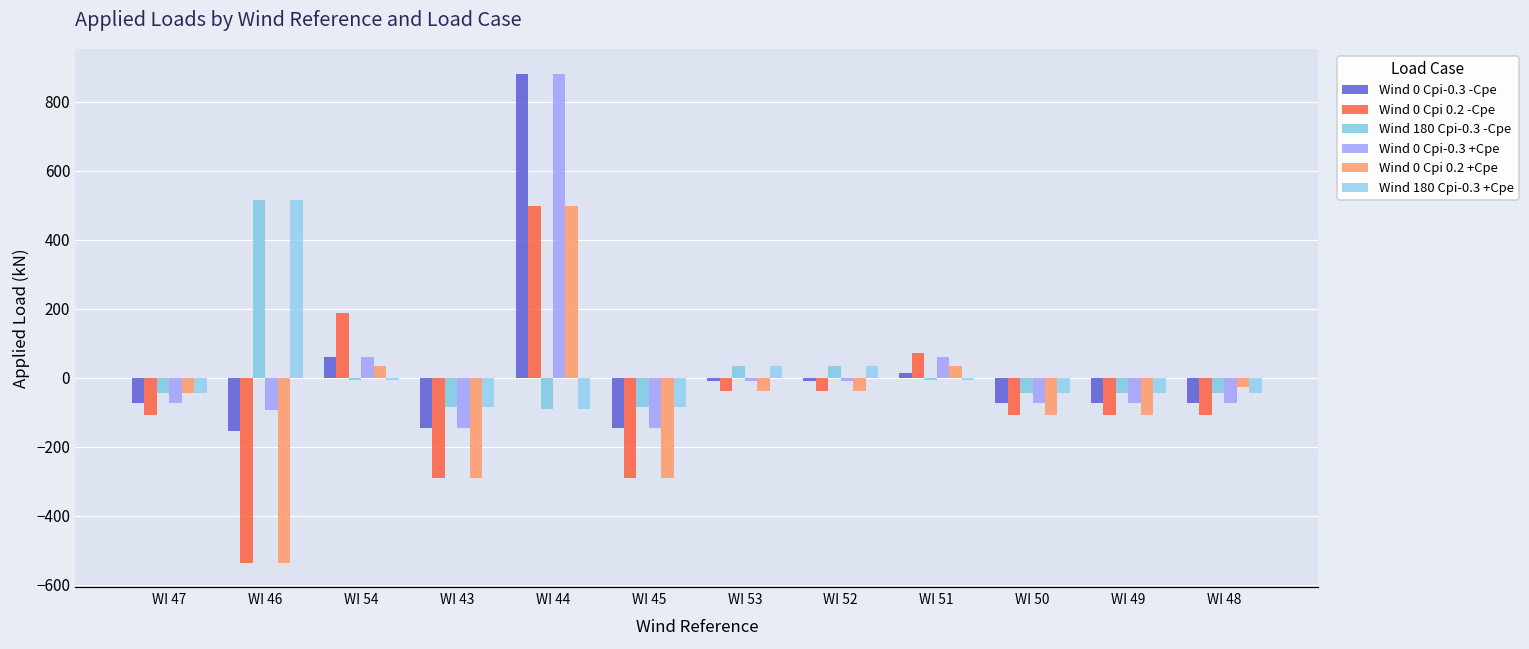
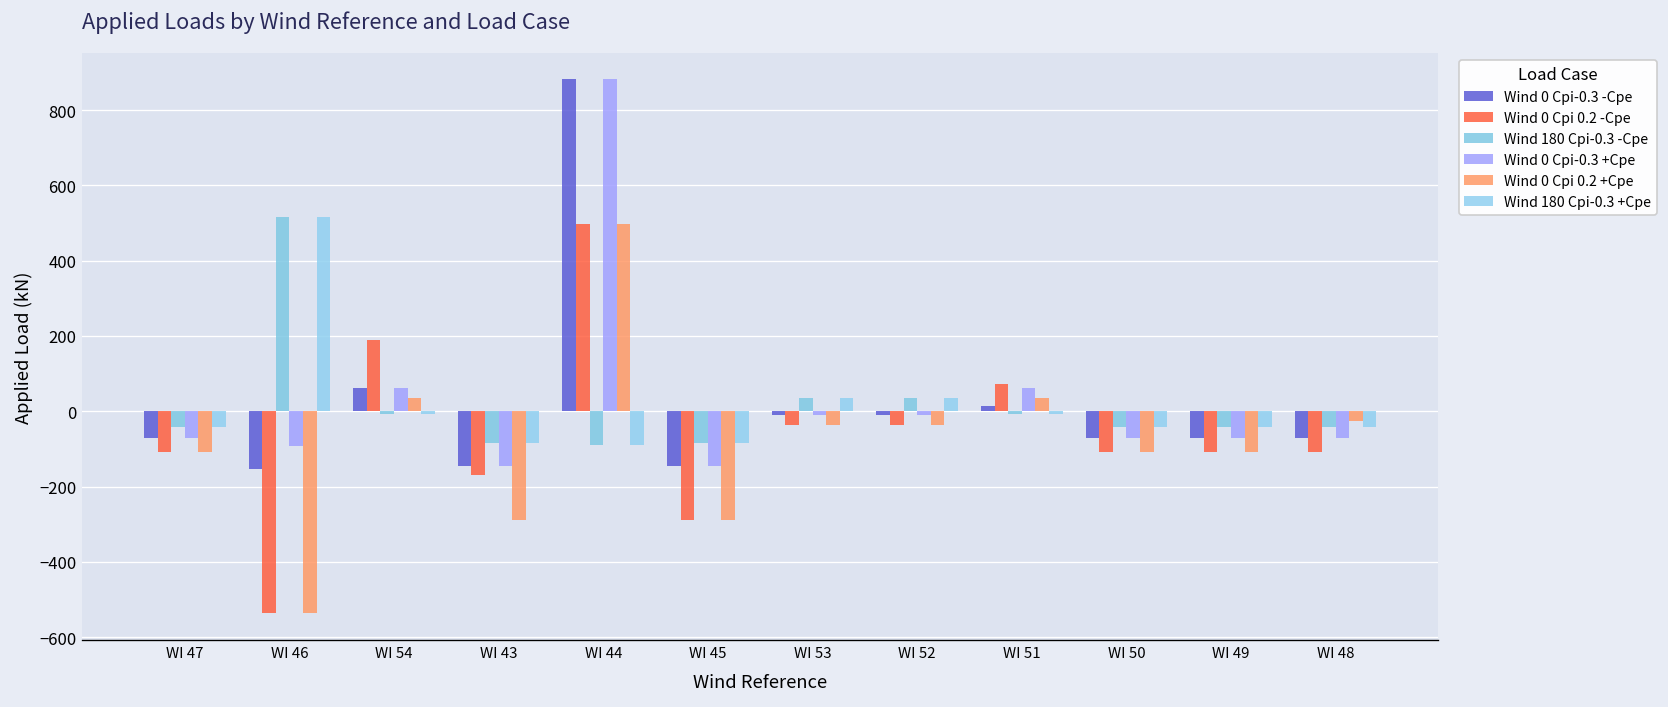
  {
    "Wind 0 Cpi-0.3 -Cpe": {
      "WI 47": -70,
      "WI 46": -150,
      "WI 54": 60,
      "WI 43": -140,
      "WI 44": 880,
      "WI 45": -140,
      "WI 53": -10,
      "WI 52": -10,
      "WI 51": 10,
      "WI 50": -70,
      "WI 49": -70,
      "WI 48": -70
    },
    "Wind 0 Cpi 0.2 -Cpe": {
      "WI 47": -110,
      "WI 46": -540,
      "WI 54": 190,
-     "WI 43": -290,
+     "WI 43": -170,
      "WI 44": 500,
      "WI 45": -290,
      "WI 53": -40,
      "WI 52": -40,
      "WI 51": 70,
      "WI 50": -110,
      "WI 49": -110,
      "WI 48": -110
    },
    "Wind 0 Cpi 0.2 +Cpe": {
-     "WI 47": -40,
+     "WI 47": -110,
      "WI 46": -540,
      "WI 54": 30,
      "WI 43": -290,
      "WI 44": 500,
      "WI 45": -290,
      "WI 53": -40,
      "WI 52": -40,
      "WI 51": 30,
      "WI 50": -110,
      "WI 49": -110,
      "WI 48": -30
    }
  }
